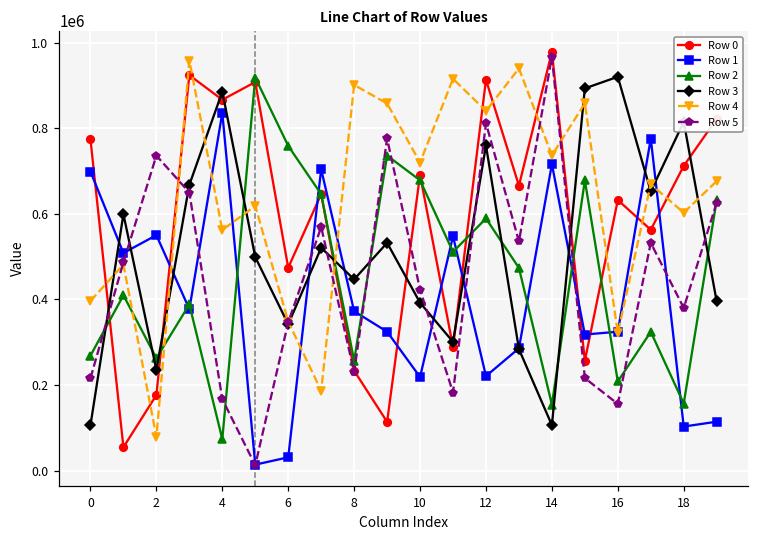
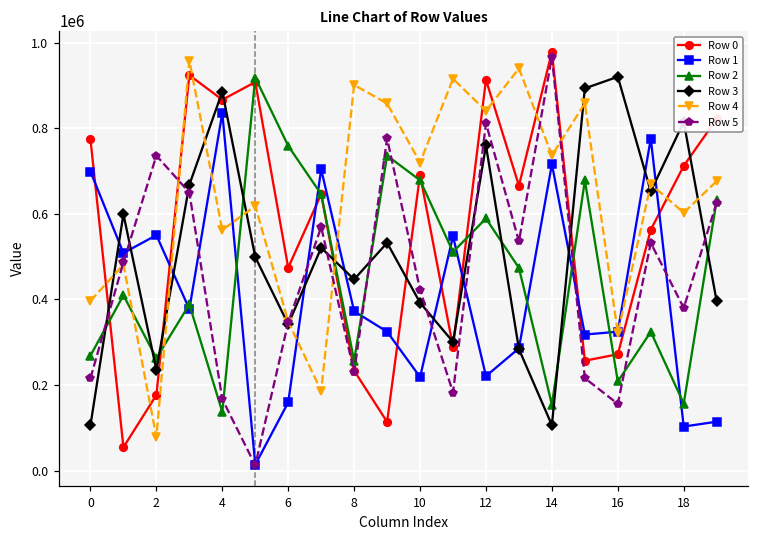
  {
    "Row 0": {
      "0": 770000,
      "2": 180000,
      "4": 870000,
      "6": 470000,
      "10": 690000,
      "12": 910000,
      "14": 980000,
-     "16": 630000,
+     "16": 270000,
      "18": 710000
    },
    "Row 1": {
      "0": 700000,
      "2": 550000,
      "4": 840000,
-     "6": 30000,
+     "6": 160000,
      "8": 370000,
      "10": 220000,
      "12": 220000,
      "14": 720000,
      "18": 100000
    },
    "Row 2": {
      "0": 270000,
      "2": 260000,
-     "4": 70000,
+     "4": 140000,
      "6": 760000,
      "8": 260000,
      "10": 680000,
      "12": 590000,
      "14": 150000,
      "16": 210000,
      "18": 160000
    },
    "Row 3": {
      "0": 110000,
      "2": 240000,
      "4": 890000,
      "8": 450000,
      "10": 390000,
      "12": 760000,
      "14": 110000,
      "16": 920000
    },
    "Row 4": {
      "0": 400000,
      "2": 80000,
      "4": 560000,
      "8": 900000,
      "10": 720000,
      "12": 840000,
      "14": 740000,
      "18": 600000
    },
    "Row 5": {
      "0": 220000,
      "2": 740000,
      "4": 170000,
      "10": 420000,
      "12": 810000,
      "14": 970000,
      "16": 160000,
      "18": 380000
    }
  }
